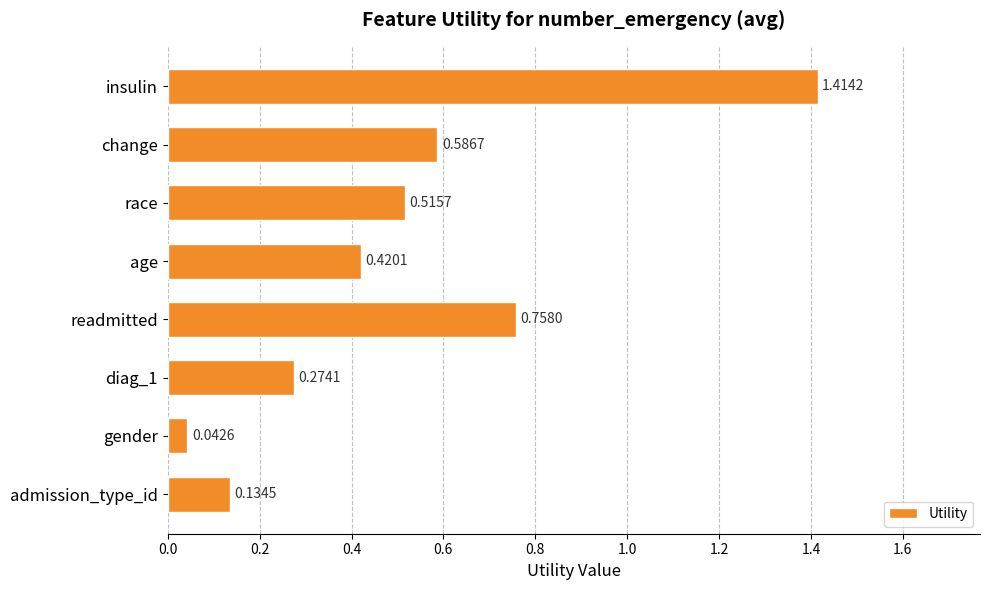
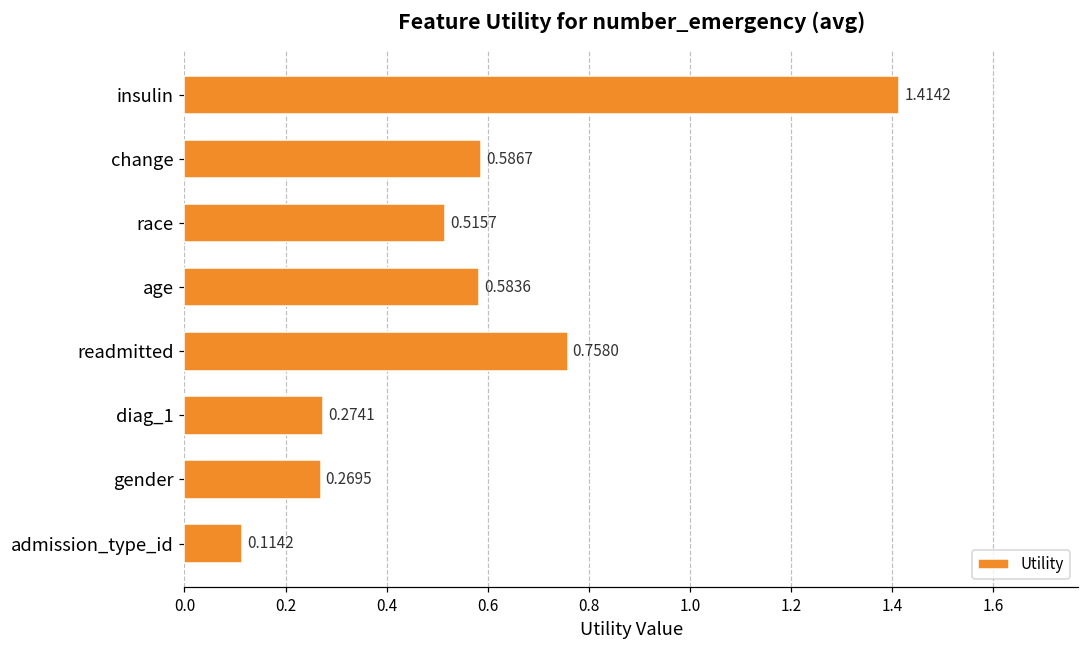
  {
    "insulin": 1.4142,
    "change": 0.5867,
    "race": 0.5157,
-   "age": 0.4201,
+   "age": 0.5836,
    "readmitted": 0.7580,
    "diag_1": 0.2741,
-   "gender": 0.0426,
-   "admission_type_id": 0.1345
+   "gender": 0.2695,
+   "admission_type_id": 0.1142
  }
